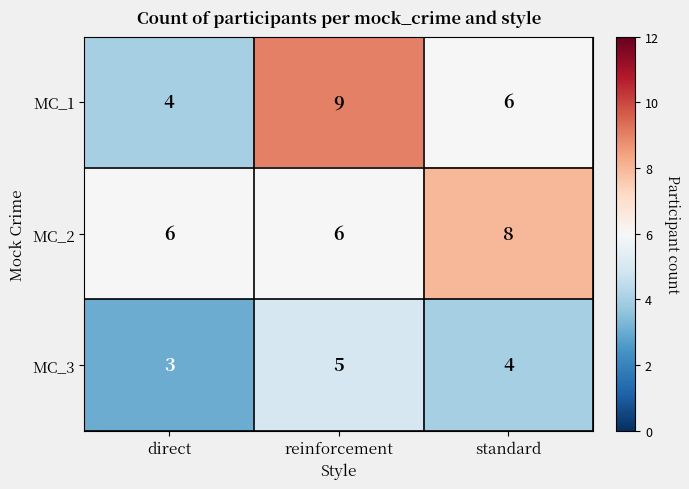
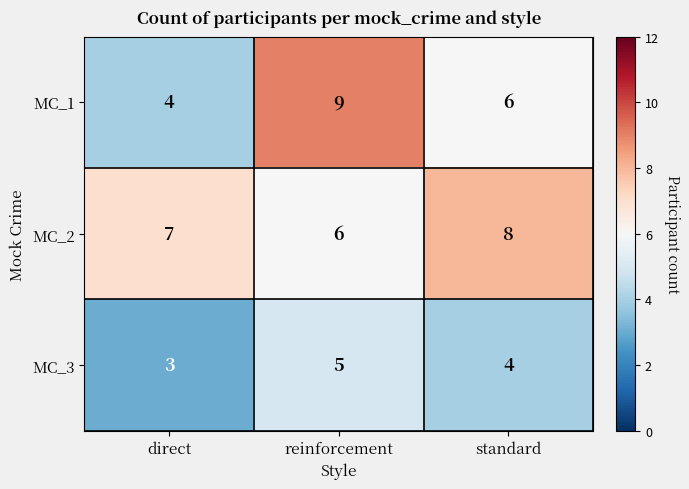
  {
    "MC_1": {
      "direct": 4,
      "reinforcement": 9,
      "standard": 6
    },
    "MC_2": {
-     "direct": 6,
+     "direct": 7,
      "reinforcement": 6,
      "standard": 8
    },
    "MC_3": {
      "direct": 3,
      "reinforcement": 5,
      "standard": 4
    }
  }
